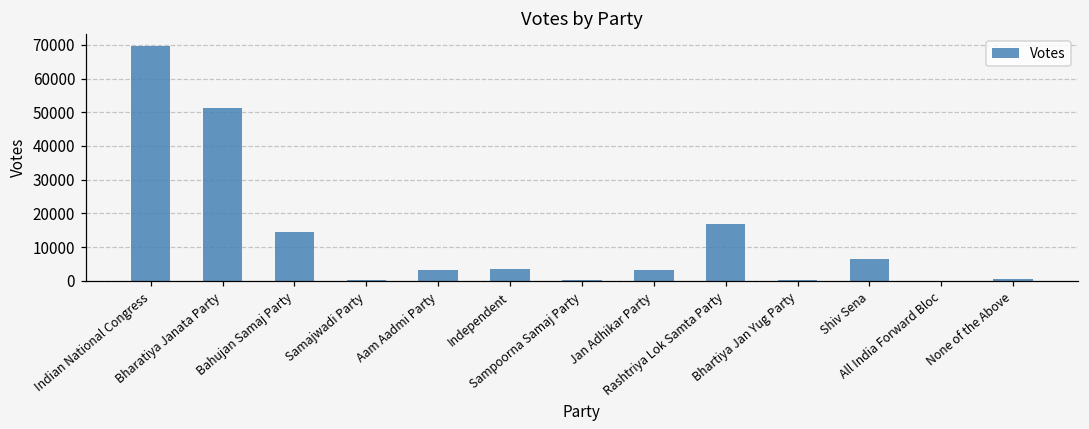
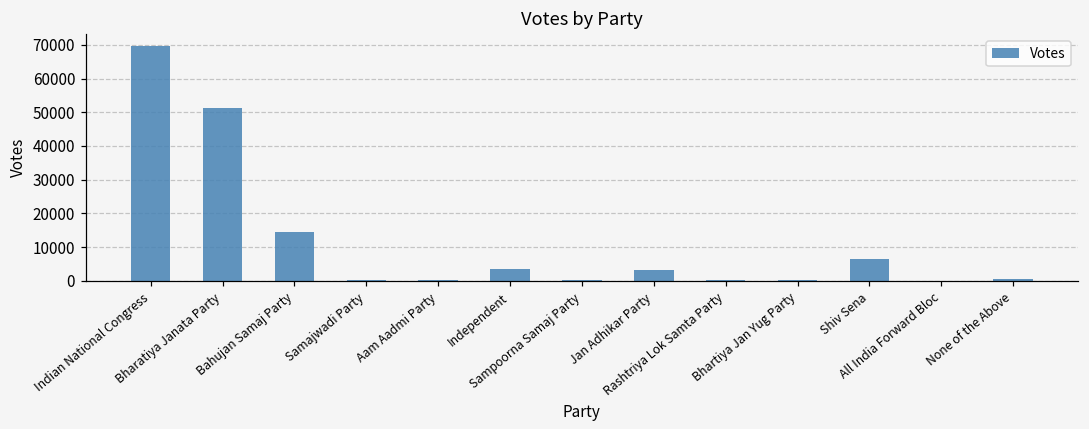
  {
    "Indian National Congress": 70000,
    "Bharatiya Janata Party": 51000,
    "Bahujan Samaj Party": 14000,
-   "Aam Aadmi Party": 3000,
+   "Aam Aadmi Party": 0,
    "Independent": 4000,
    "Jan Adhikar Party": 3000,
-   "Rashtriya Lok Samta Party": 17000,
+   "Rashtriya Lok Samta Party": 0,
    "Shiv Sena": 6000
  }
